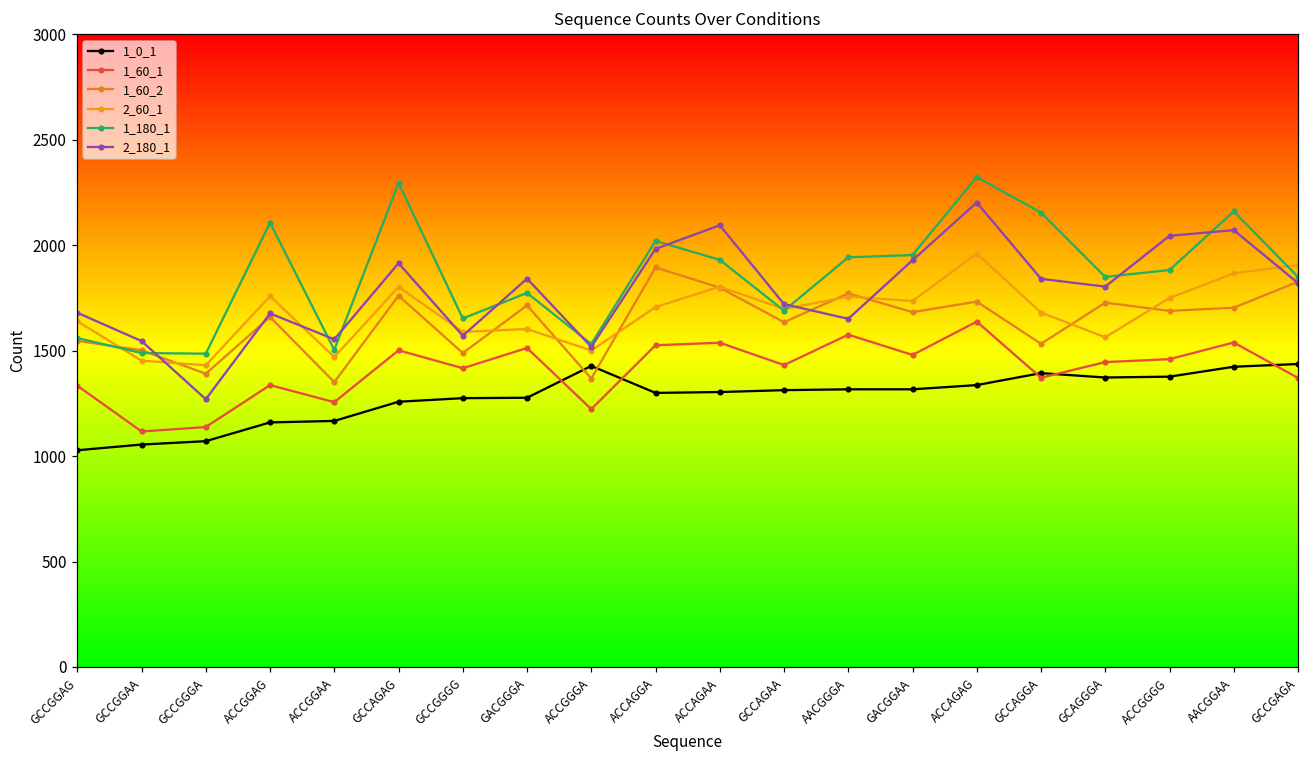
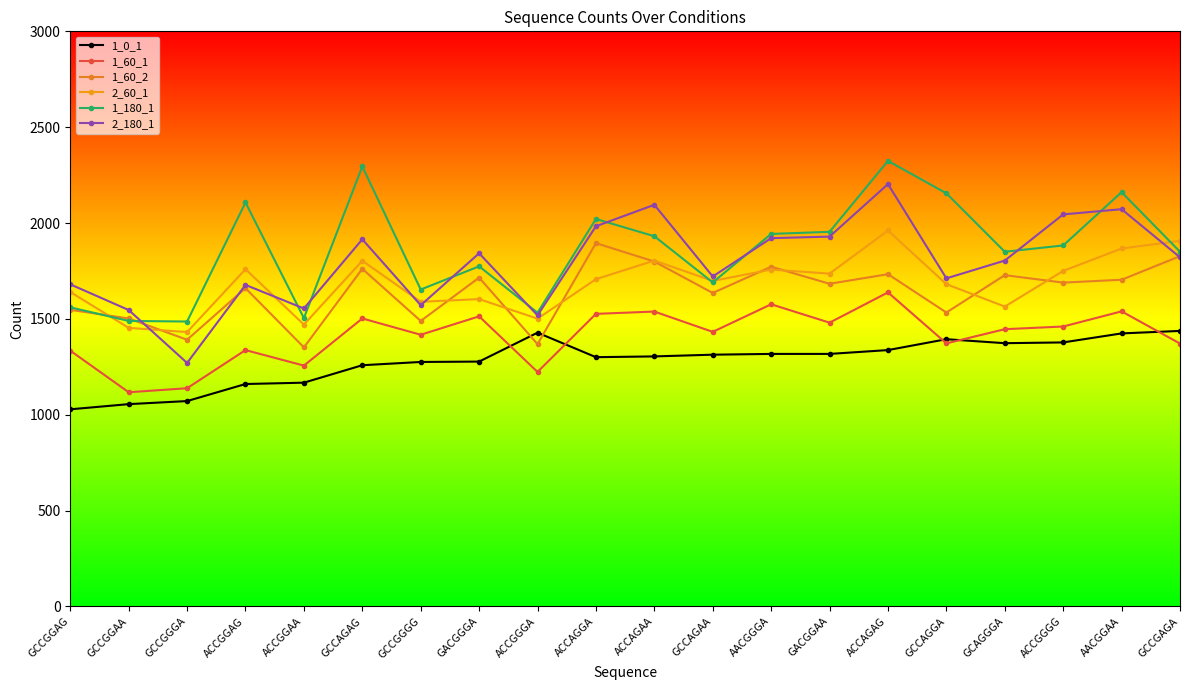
  {
    "1_0_1": {
      "GCCGGAG": 1030,
      "GCCGGAA": 1060,
      "GCCGGGA": 1070,
      "ACCGGAG": 1160,
      "ACCGGAA": 1170,
      "GCCAGAG": 1260,
      "GCCGGGG": 1280,
      "GACGGGA": 1280,
      "ACCGGGA": 1430,
      "ACCAGGA": 1300,
      "ACCAGAA": 1300,
      "GCCAGAA": 1310,
      "AACGGGA": 1320,
      "GACGGAA": 1320,
      "ACCAGAG": 1340,
      "GCCAGGA": 1390,
      "GCAGGGA": 1370,
      "ACCGGGG": 1380,
      "AACGGAA": 1420,
      "GCCGAGA": 1440
    },
    "1_180_1": {
      "GCCGGGA": 1490,
      "ACCGGAG": 2110,
      "ACCGGAA": 1500,
      "GCCAGAG": 2300,
      "GCCGGGG": 1650,
      "GACGGGA": 1770,
      "ACCGGGA": 1530,
      "ACCAGGA": 2020,
      "ACCAGAA": 1930,
      "AACGGGA": 1940,
      "GACGGAA": 1950,
      "ACCAGAG": 2320,
      "GCCAGGA": 2160,
      "GCAGGGA": 1850,
      "ACCGGGG": 1880,
      "AACGGAA": 2160,
      "GCCGAGA": 1850
    },
    "2_180_1": {
      "GCCGGAG": 1680,
      "GCCGGAA": 1550,
      "GCCGGGA": 1270,
      "ACCGGAG": 1680,
      "ACCGGAA": 1550,
      "GCCAGAG": 1920,
      "GCCGGGG": 1570,
      "GACGGGA": 1840,
      "ACCGGGA": 1520,
      "ACCAGGA": 1980,
      "ACCAGAA": 2100,
      "GCCAGAA": 1720,
-     "AACGGGA": 1650,
+     "AACGGGA": 1920,
      "GACGGAA": 1930,
      "ACCAGAG": 2200,
-     "GCCAGGA": 1840,
+     "GCCAGGA": 1710,
      "GCAGGGA": 1800,
      "ACCGGGG": 2050,
      "AACGGAA": 2070
    }
  }
